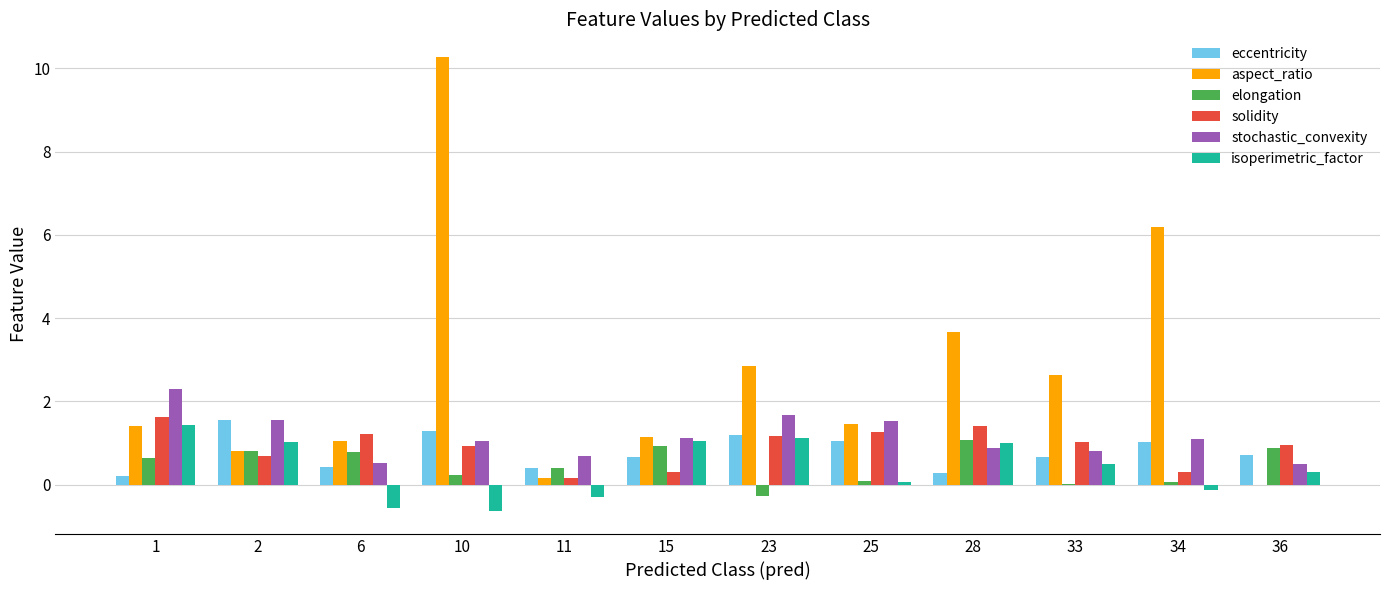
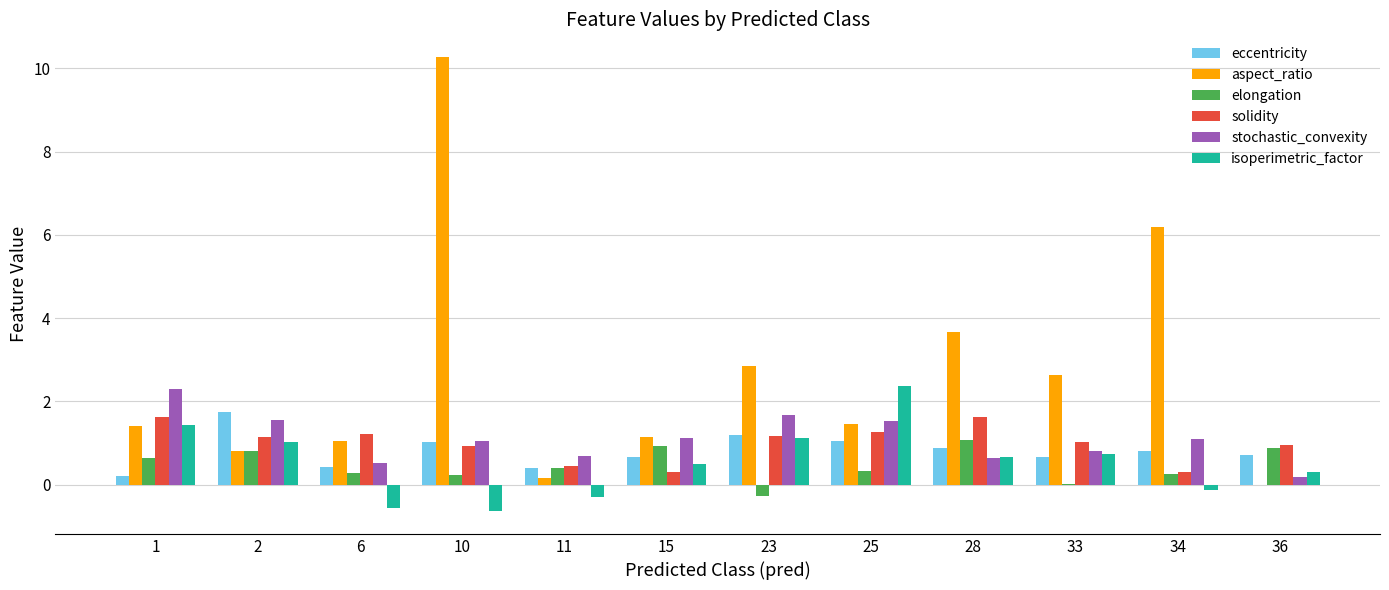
  {
    "eccentricity": {
      "1": 0.2,
-     "2": 1.5,
+     "2": 1.8,
      "6": 0.4,
-     "10": 1.3,
+     "10": 1.0,
      "11": 0.4,
      "15": 0.7,
      "23": 1.2,
      "25": 1.0,
-     "28": 0.3,
+     "28": 0.9,
      "33": 0.7,
-     "34": 1.0,
+     "34": 0.8,
      "36": 0.7
    },
    "aspect_ratio": {
      "1": 1.4,
      "2": 0.8,
      "6": 1.0,
      "10": 10.3,
      "11": 0.2,
      "15": 1.1,
      "23": 2.9,
      "25": 1.5,
      "28": 3.7,
      "33": 2.6,
      "34": 6.2
    },
    "elongation": {
      "1": 0.6,
      "2": 0.8,
-     "6": 0.8,
+     "6": 0.3,
      "10": 0.2,
      "11": 0.4,
      "15": 0.9,
      "23": -0.3,
-     "25": 0.1,
+     "25": 0.3,
      "28": 1.1,
-     "34": 0.1,
+     "34": 0.3,
      "36": 0.9
    },
    "solidity": {
      "1": 1.6,
-     "2": 0.7,
+     "2": 1.1,
      "6": 1.2,
      "10": 0.9,
-     "11": 0.2,
+     "11": 0.4,
      "15": 0.3,
      "23": 1.2,
      "25": 1.3,
-     "28": 1.4,
+     "28": 1.6,
      "33": 1.0,
      "34": 0.3,
      "36": 0.9
    },
    "stochastic_convexity": {
      "1": 2.3,
      "2": 1.5,
      "6": 0.5,
      "10": 1.1,
      "11": 0.7,
      "15": 1.1,
      "23": 1.7,
      "25": 1.5,
-     "28": 0.9,
+     "28": 0.6,
      "33": 0.8,
      "34": 1.1,
-     "36": 0.5
+     "36": 0.2
    },
    "isoperimetric_factor": {
      "1": 1.4,
      "2": 1.0,
      "6": -0.6,
      "10": -0.6,
      "11": -0.3,
-     "15": 1.1,
+     "15": 0.5,
      "23": 1.1,
-     "25": 0.1,
-     "28": 1.0,
-     "33": 0.5,
+     "25": 2.4,
+     "28": 0.7,
+     "33": 0.7,
      "34": -0.1,
      "36": 0.3
    }
  }
